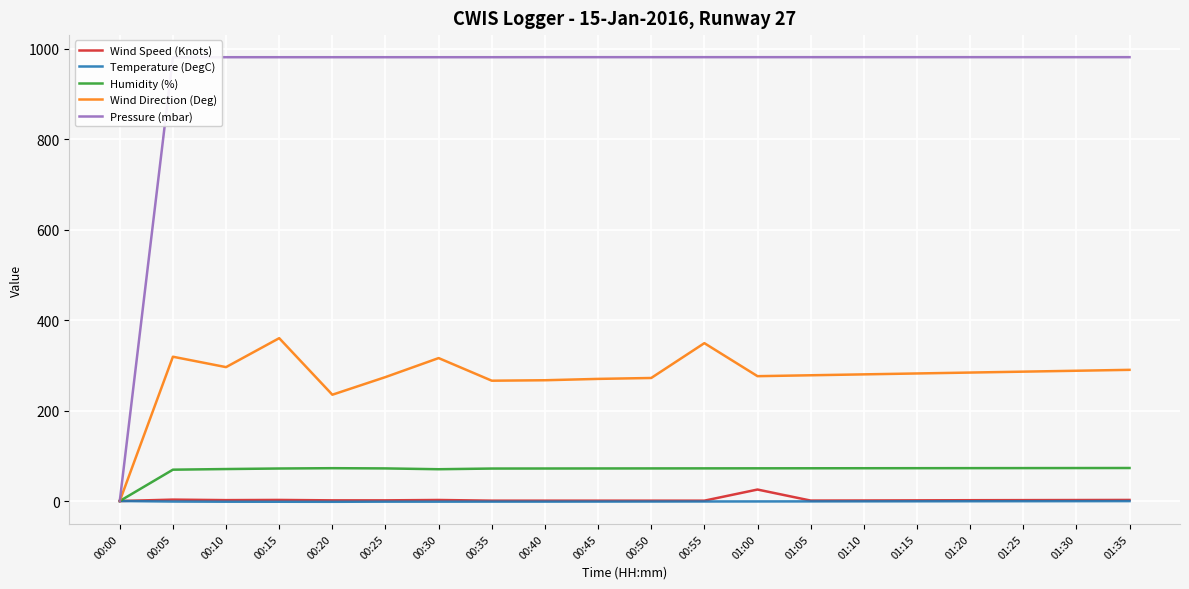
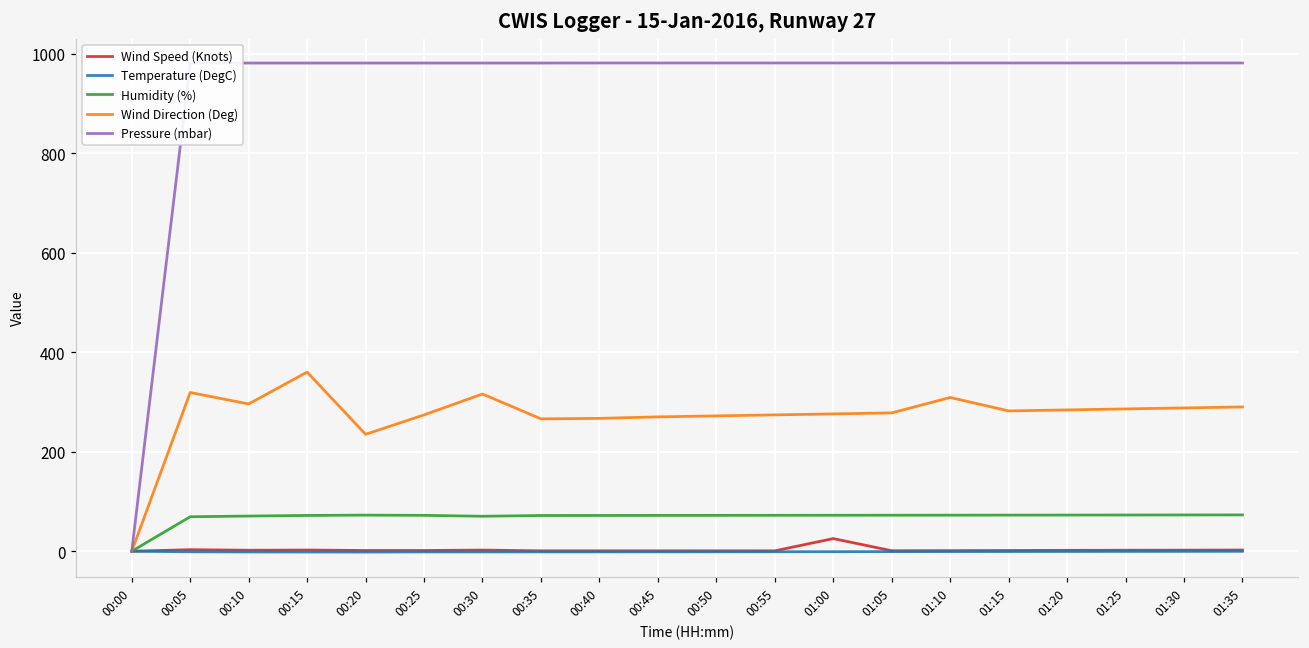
  {
    "Wind Speed (Knots)": {
      "01:00": 30
    },
    "Temperature (DegC)": {
      "01:00": 0
    },
    "Humidity (%)": {
      "00:05": 70,
      "00:10": 70,
      "00:15": 70,
      "00:20": 70,
      "00:25": 70,
      "00:30": 70,
      "00:35": 70,
      "00:40": 70,
      "00:45": 70,
      "00:50": 70,
      "00:55": 70,
      "01:00": 70,
      "01:05": 70,
      "01:10": 70,
      "01:15": 70,
      "01:20": 70,
      "01:25": 70,
      "01:30": 70,
      "01:35": 70
    },
    "Wind Direction (Deg)": {
      "00:05": 320,
      "00:10": 300,
      "00:15": 360,
      "00:20": 240,
      "00:25": 270,
      "00:30": 320,
      "00:35": 270,
      "00:40": 270,
      "00:45": 270,
      "00:50": 270,
-     "00:55": 350,
+     "00:55": 270,
      "01:00": 280,
      "01:05": 280,
-     "01:10": 280,
+     "01:10": 310,
      "01:15": 280,
      "01:20": 280,
      "01:25": 290,
      "01:30": 290,
      "01:35": 290
    },
    "Pressure (mbar)": {
      "00:10": 980,
      "00:15": 980,
      "00:20": 980,
      "00:25": 980,
      "00:30": 980,
      "00:35": 980,
      "00:40": 980,
      "00:45": 980,
      "00:50": 980,
      "00:55": 980,
      "01:00": 980,
      "01:05": 980,
      "01:10": 980,
      "01:15": 980,
      "01:20": 980,
      "01:25": 980,
      "01:30": 980,
      "01:35": 980
    }
  }
